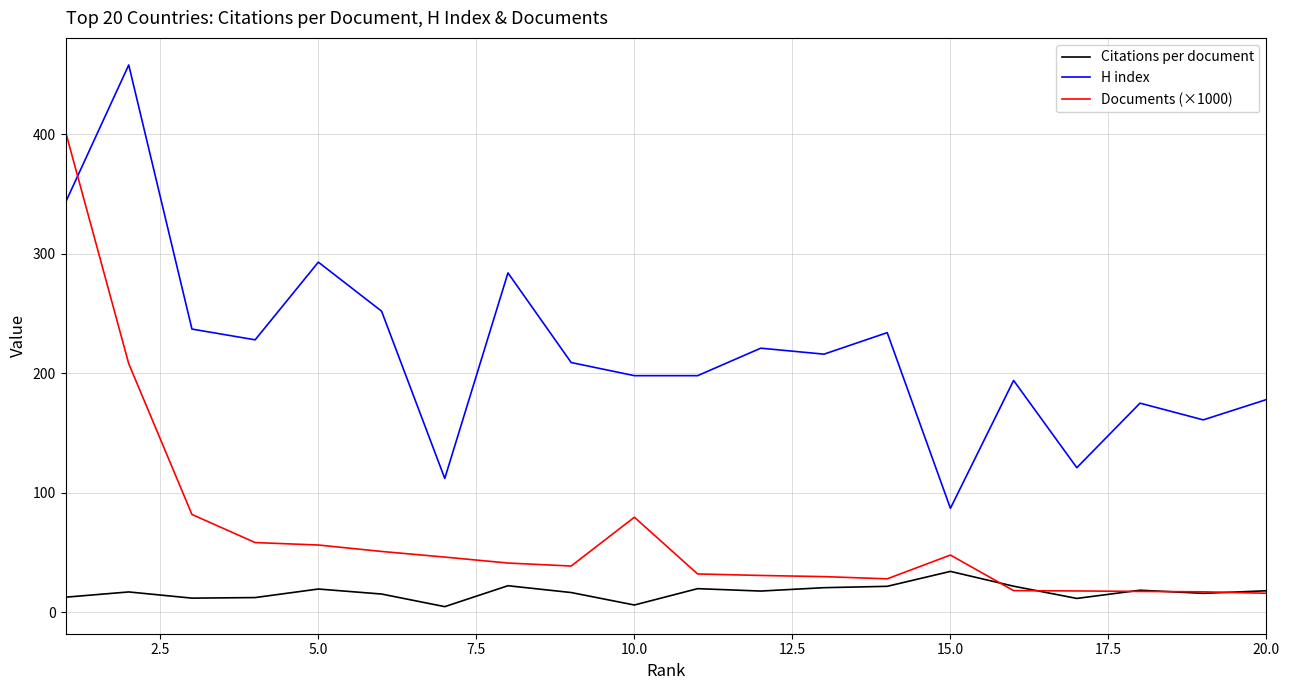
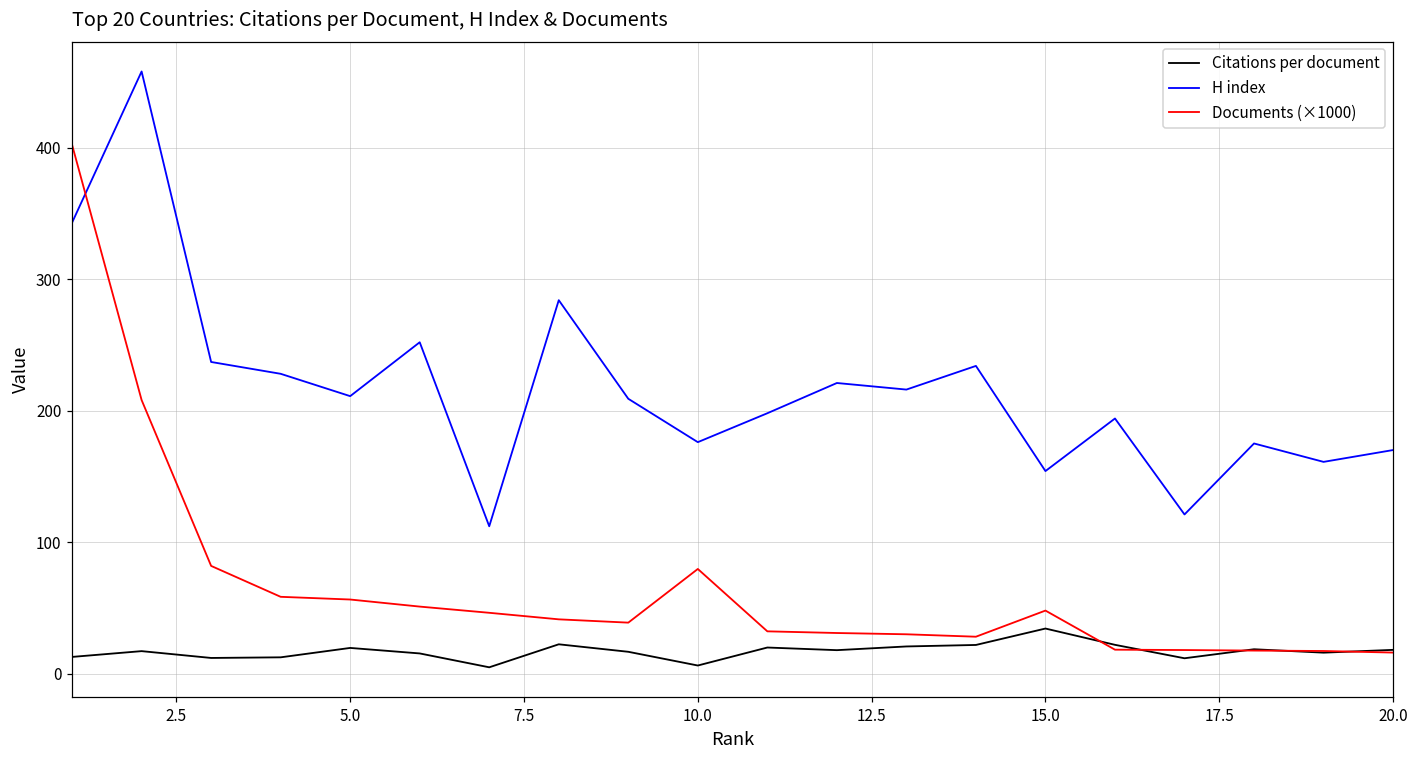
  {
    "Citations per document": {
      "5.0": 19,
      "10.0": 6,
      "15.0": 34
    },
    "H index": {
-     "5.0": 293,
-     "10.0": 198,
-     "15.0": 87,
-     "20.0": 178
+     "5.0": 211,
+     "10.0": 176,
+     "15.0": 154,
+     "20.0": 170
    },
    "Documents (×1000)": {
      "5.0": 56,
      "10.0": 80,
      "15.0": 48
    }
  }
